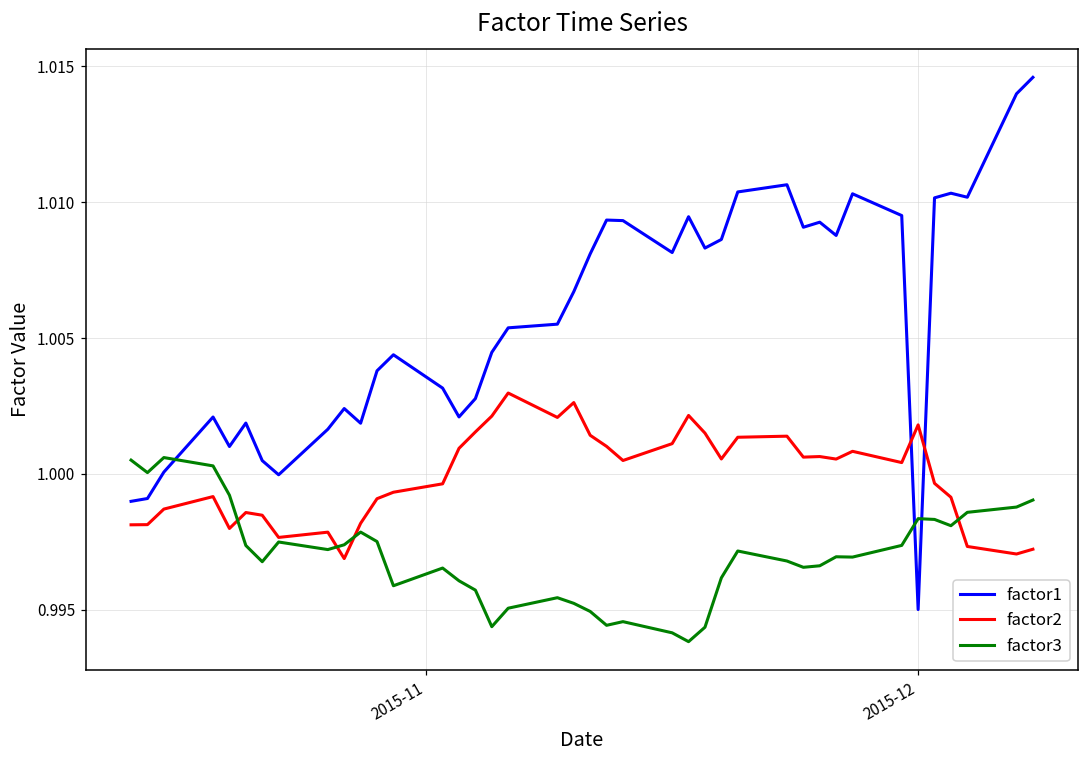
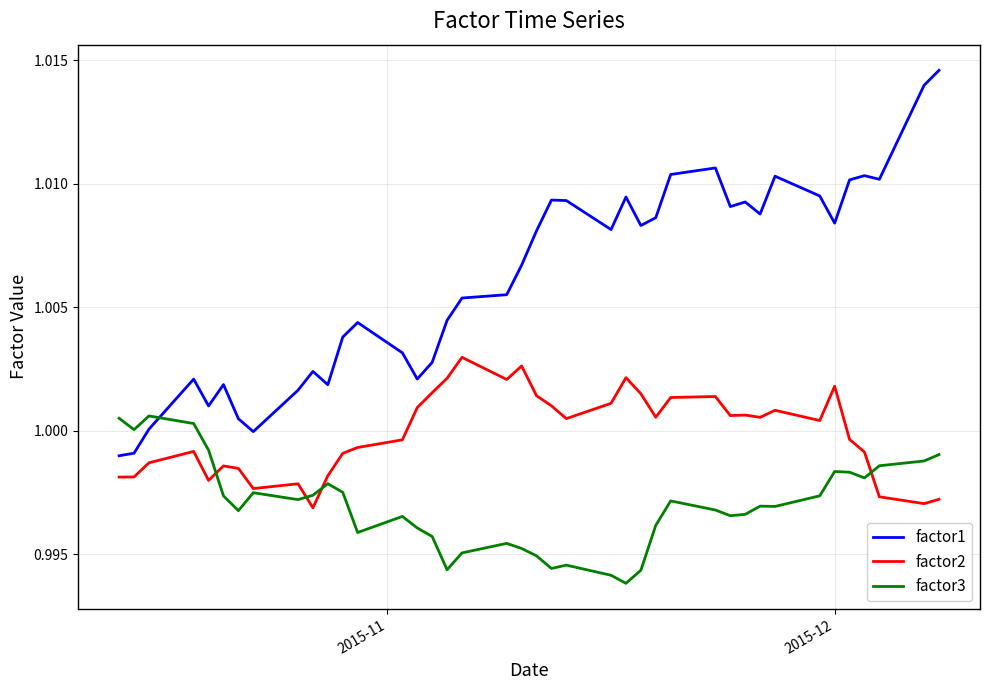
  {
    "factor1": {
-     "2015-12": 0.9950
+     "2015-12": 1.0084
    },
    "factor2": {
      "2015-12": 1.0018
    },
    "factor3": {
      "2015-12": 0.9984
    }
  }
